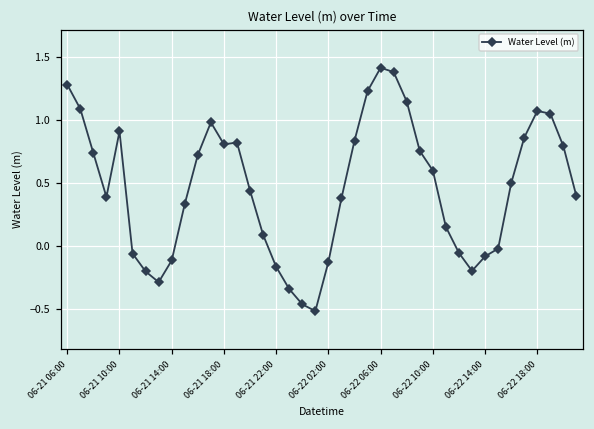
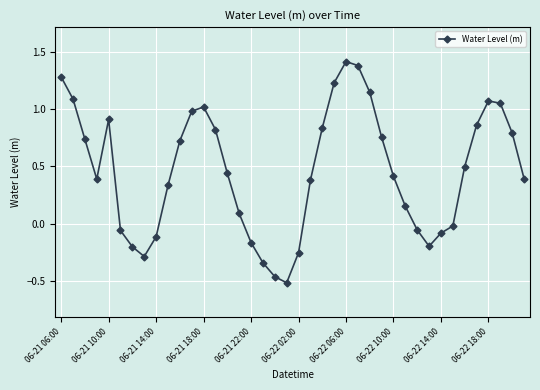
  {
    "06-21 06:00": 1.28,
    "06-21 10:00": 0.91,
    "06-21 14:00": -0.11,
-   "06-21 18:00": 0.81,
+   "06-21 18:00": 1.02,
    "06-21 22:00": -0.16,
-   "06-22 02:00": -0.13,
+   "06-22 02:00": -0.25,
    "06-22 06:00": 1.41,
-   "06-22 10:00": 0.60,
+   "06-22 10:00": 0.41,
    "06-22 14:00": -0.08,
    "06-22 18:00": 1.07
  }
